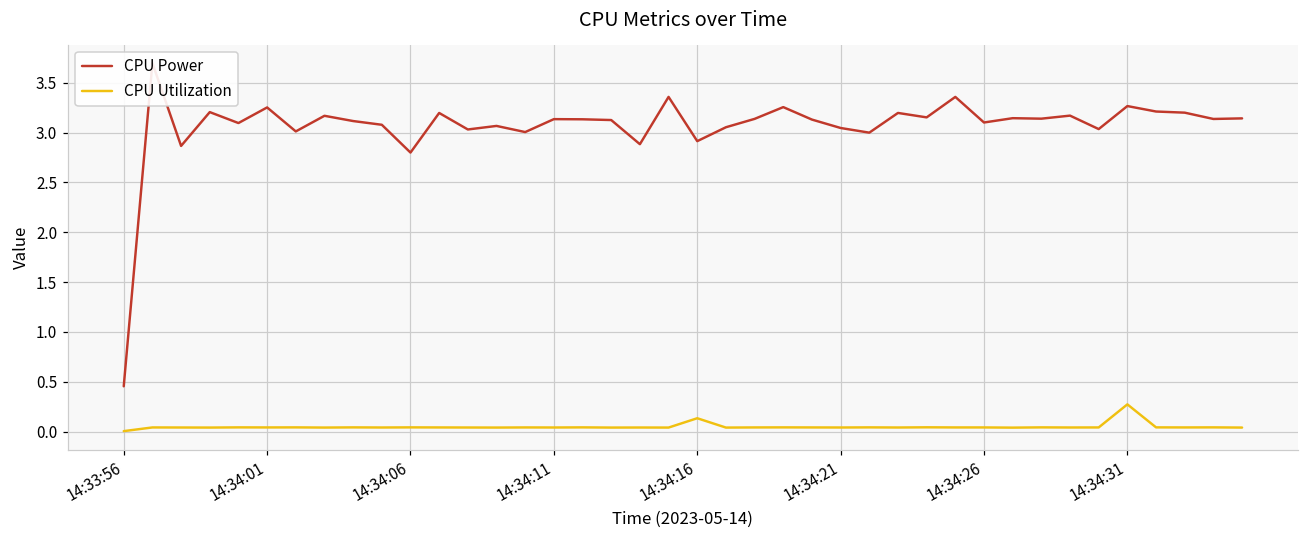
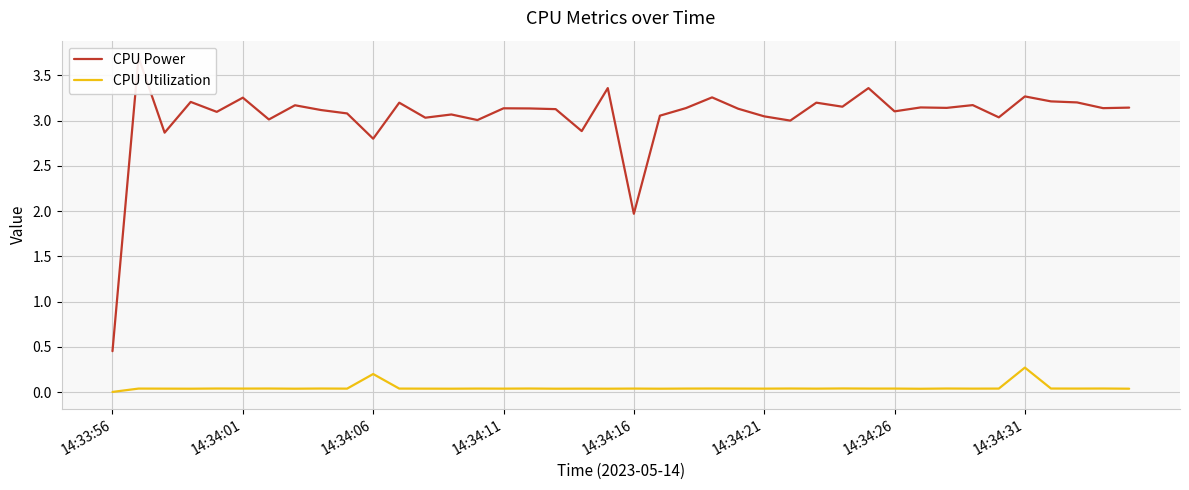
  {
    "CPU Power": {
      "14:33:56": 0.5,
      "14:34:01": 3.3,
      "14:34:06": 2.8,
      "14:34:11": 3.1,
-     "14:34:16": 2.9,
+     "14:34:16": 2.0,
      "14:34:21": 3.0,
      "14:34:26": 3.1,
      "14:34:31": 3.3
    },
    "CPU Utilization": {
      "14:33:56": 0.0,
      "14:34:01": 0.0,
-     "14:34:06": 0.0,
+     "14:34:06": 0.2,
      "14:34:11": 0.0,
-     "14:34:16": 0.1,
+     "14:34:16": 0.0,
      "14:34:21": 0.0,
      "14:34:26": 0.0,
      "14:34:31": 0.3
    }
  }
